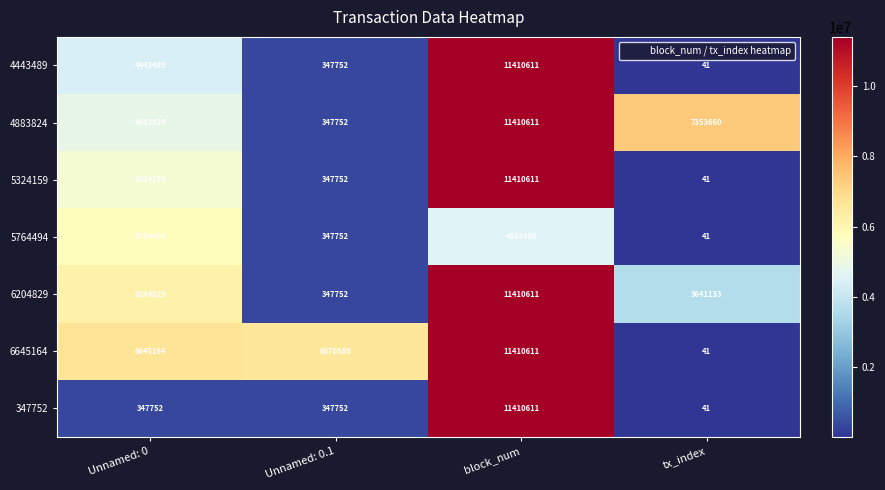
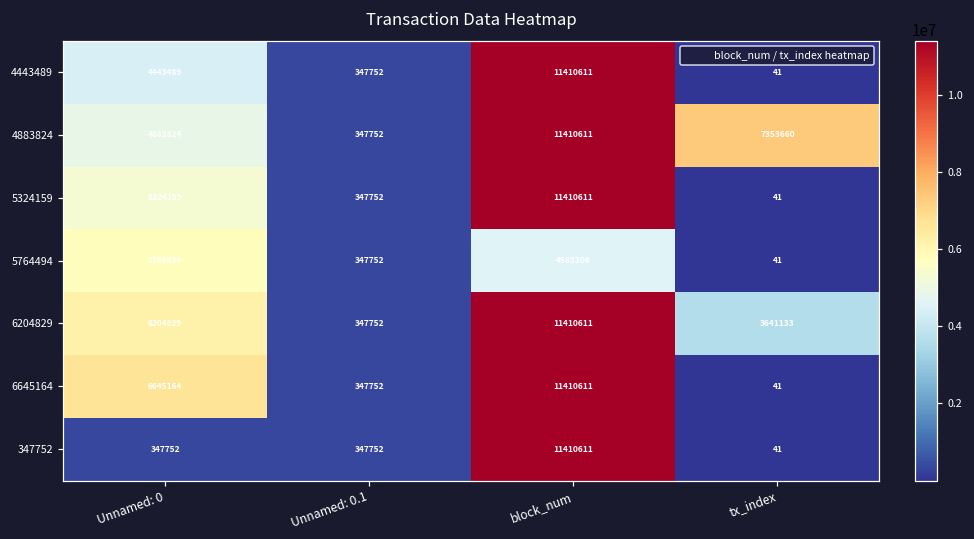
  {
    "4443489": {
      "Unnamed: 0.1": 347752,
      "block_num": 11410611,
      "tx_index": 41
    },
    "4883824": {
      "Unnamed: 0.1": 347752,
      "block_num": 11410611,
      "tx_index": 7353660
    },
    "5324159": {
      "Unnamed: 0.1": 347752,
      "block_num": 11410611,
      "tx_index": 41
    },
    "5764494": {
      "Unnamed: 0": 5764494,
      "Unnamed: 0.1": 347752,
      "tx_index": 41
    },
    "6204829": {
      "Unnamed: 0": 6204829,
      "Unnamed: 0.1": 347752,
      "block_num": 11410611,
      "tx_index": 3641133
    },
    "6645164": {
      "Unnamed: 0": 6645164,
-     "Unnamed: 0.1": 6570589,
+     "Unnamed: 0.1": 347752,
      "block_num": 11410611,
      "tx_index": 41
    },
    "347752": {
      "Unnamed: 0": 347752,
      "Unnamed: 0.1": 347752,
      "block_num": 11410611,
      "tx_index": 41
    }
  }
